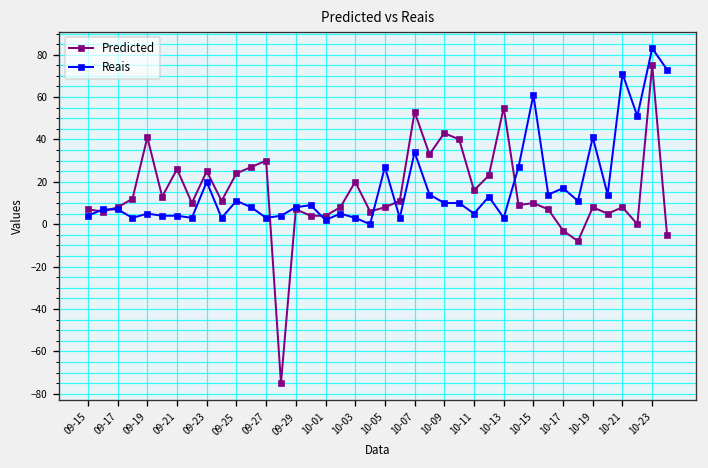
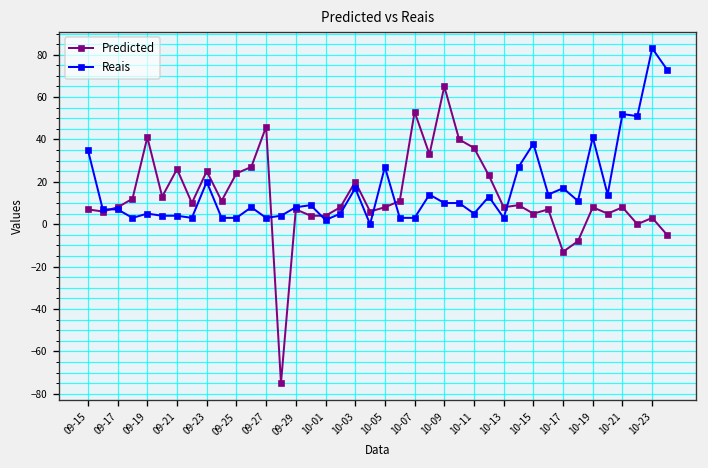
  {
    "Predicted": {
      "09-15": 7,
      "09-19": 41,
      "09-21": 26,
      "09-23": 25,
      "09-25": 24,
-     "09-27": 30,
+     "09-27": 46,
      "10-01": 4,
      "10-03": 20,
      "10-05": 8,
      "10-07": 53,
-     "10-09": 43,
-     "10-11": 16,
-     "10-13": 55,
-     "10-15": 10,
-     "10-17": -3,
+     "10-09": 65,
+     "10-11": 36,
+     "10-13": 8,
+     "10-15": 5,
+     "10-17": -13,
      "10-19": 8,
      "10-21": 8,
-     "10-23": 75
+     "10-23": 3
    },
    "Reais": {
-     "09-15": 4,
+     "09-15": 35,
      "09-19": 5,
      "09-21": 4,
      "09-23": 20,
-     "09-25": 11,
+     "09-25": 3,
      "09-27": 3,
      "10-01": 2,
-     "10-03": 3,
+     "10-03": 17,
      "10-05": 27,
-     "10-07": 34,
+     "10-07": 3,
      "10-09": 10,
      "10-11": 5,
      "10-13": 3,
-     "10-15": 61,
+     "10-15": 38,
      "10-17": 17,
      "10-19": 41,
-     "10-21": 71,
+     "10-21": 52,
      "10-23": 83
    }
  }
